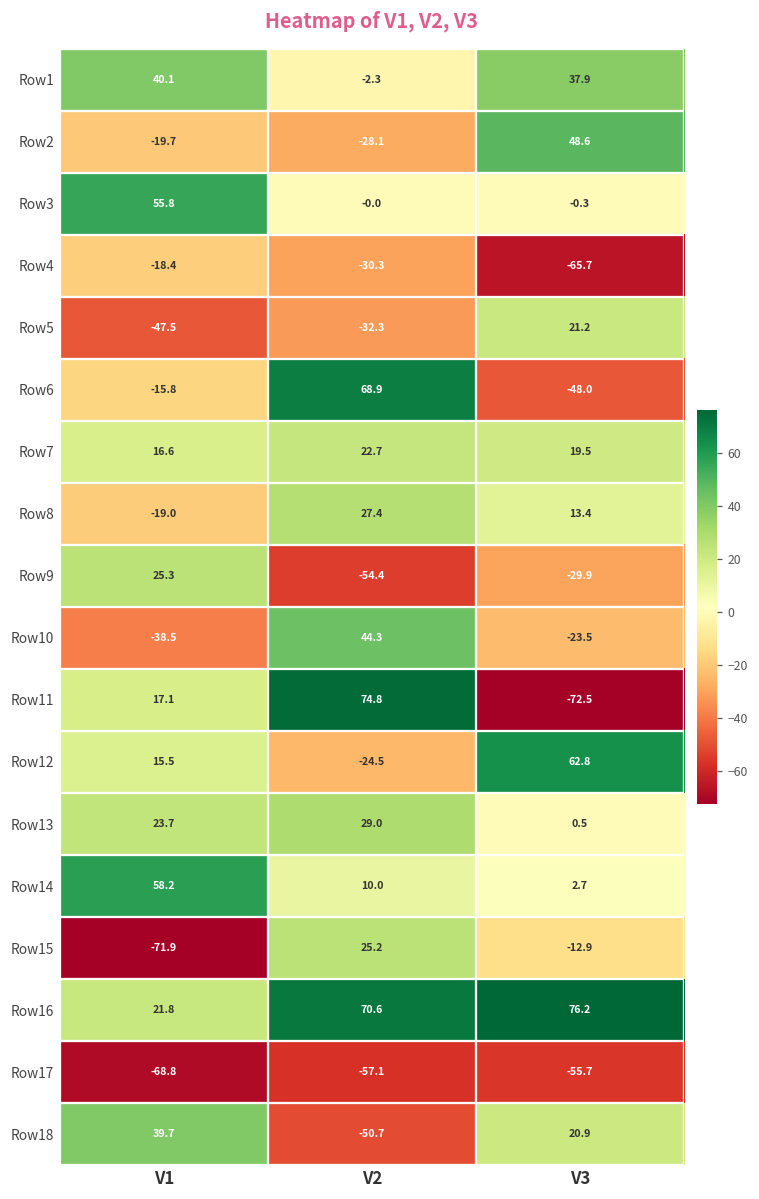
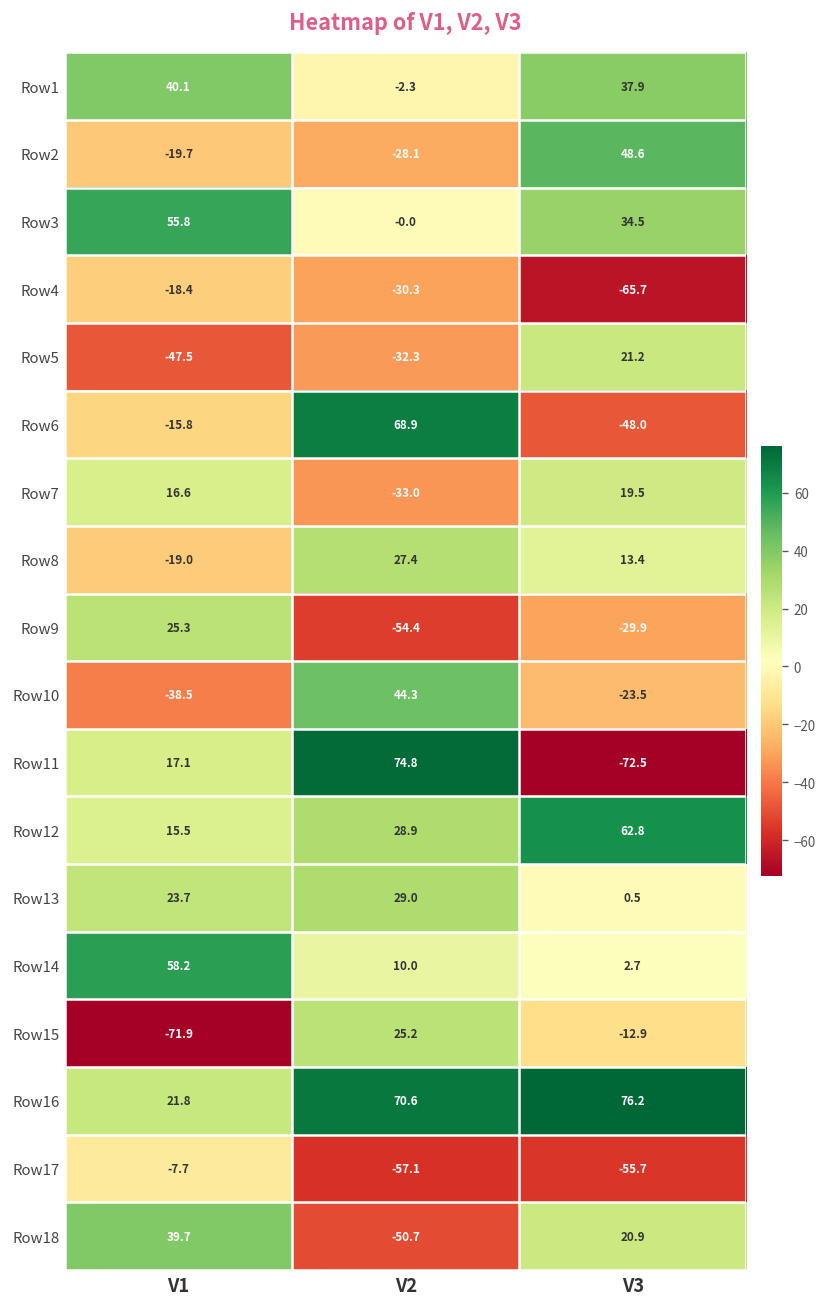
  {
    "Row1": {
      "V1": 40.1,
      "V2": -2.3,
      "V3": 37.9
    },
    "Row2": {
      "V1": -19.7,
      "V2": -28.1,
      "V3": 48.6
    },
    "Row3": {
      "V1": 55.8,
      "V2": -0.0,
-     "V3": -0.3
+     "V3": 34.5
    },
    "Row4": {
      "V1": -18.4,
      "V2": -30.3,
      "V3": -65.7
    },
    "Row5": {
      "V1": -47.5,
      "V2": -32.3,
      "V3": 21.2
    },
    "Row6": {
      "V1": -15.8,
      "V2": 68.9,
      "V3": -48.0
    },
    "Row7": {
      "V1": 16.6,
-     "V2": 22.7,
+     "V2": -33.0,
      "V3": 19.5
    },
    "Row8": {
      "V1": -19.0,
      "V2": 27.4,
      "V3": 13.4
    },
    "Row9": {
      "V1": 25.3,
      "V2": -54.4,
      "V3": -29.9
    },
    "Row10": {
      "V1": -38.5,
      "V2": 44.3,
      "V3": -23.5
    },
    "Row11": {
      "V1": 17.1,
      "V2": 74.8,
      "V3": -72.5
    },
    "Row12": {
      "V1": 15.5,
-     "V2": -24.5,
+     "V2": 28.9,
      "V3": 62.8
    },
    "Row13": {
      "V1": 23.7,
      "V2": 29.0,
      "V3": 0.5
    },
    "Row14": {
      "V1": 58.2,
      "V2": 10.0,
      "V3": 2.7
    },
    "Row15": {
      "V1": -71.9,
      "V2": 25.2,
      "V3": -12.9
    },
    "Row16": {
      "V1": 21.8,
      "V2": 70.6,
      "V3": 76.2
    },
    "Row17": {
-     "V1": -68.8,
+     "V1": -7.7,
      "V2": -57.1,
      "V3": -55.7
    },
    "Row18": {
      "V1": 39.7,
      "V2": -50.7,
      "V3": 20.9
    }
  }
